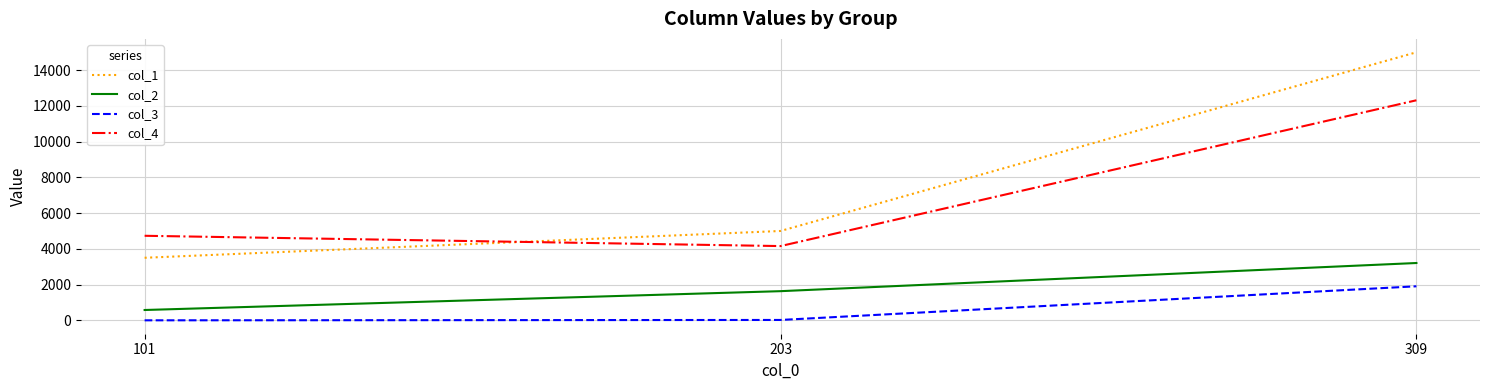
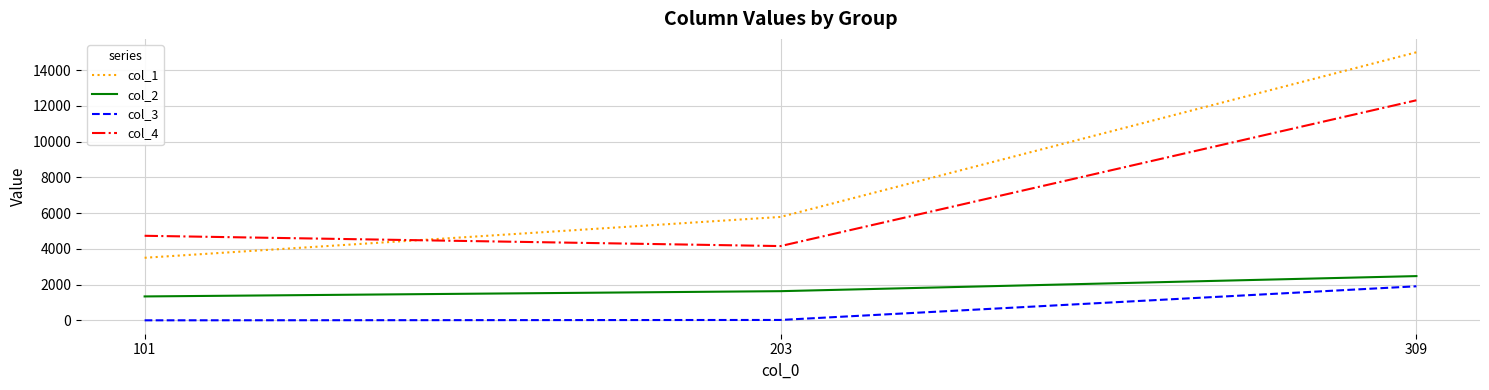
  {
    "col_1": {
      "101": 3500,
-     "203": 5000,
+     "203": 5800,
      "309": 15000
    },
    "col_2": {
-     "101": 600,
+     "101": 1300,
      "203": 1600,
-     "309": 3200
+     "309": 2500
    },
    "col_3": {
      "101": 0,
      "203": 0,
      "309": 1900
    },
    "col_4": {
      "101": 4700,
      "203": 4200,
      "309": 12300
    }
  }
